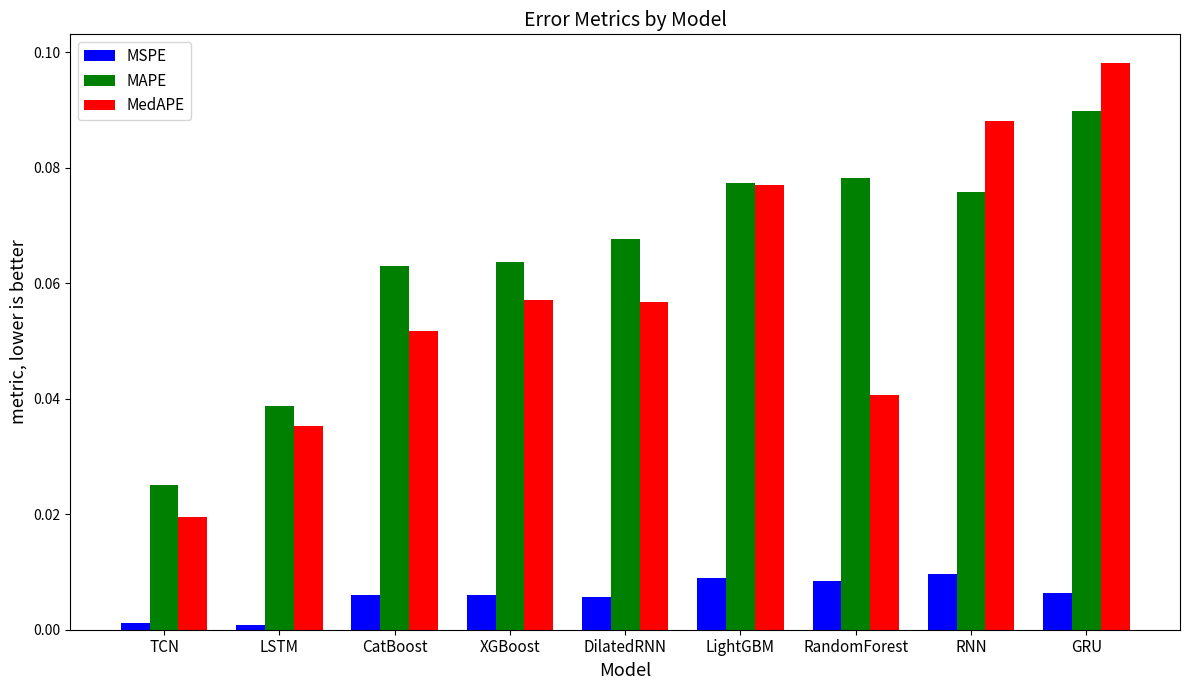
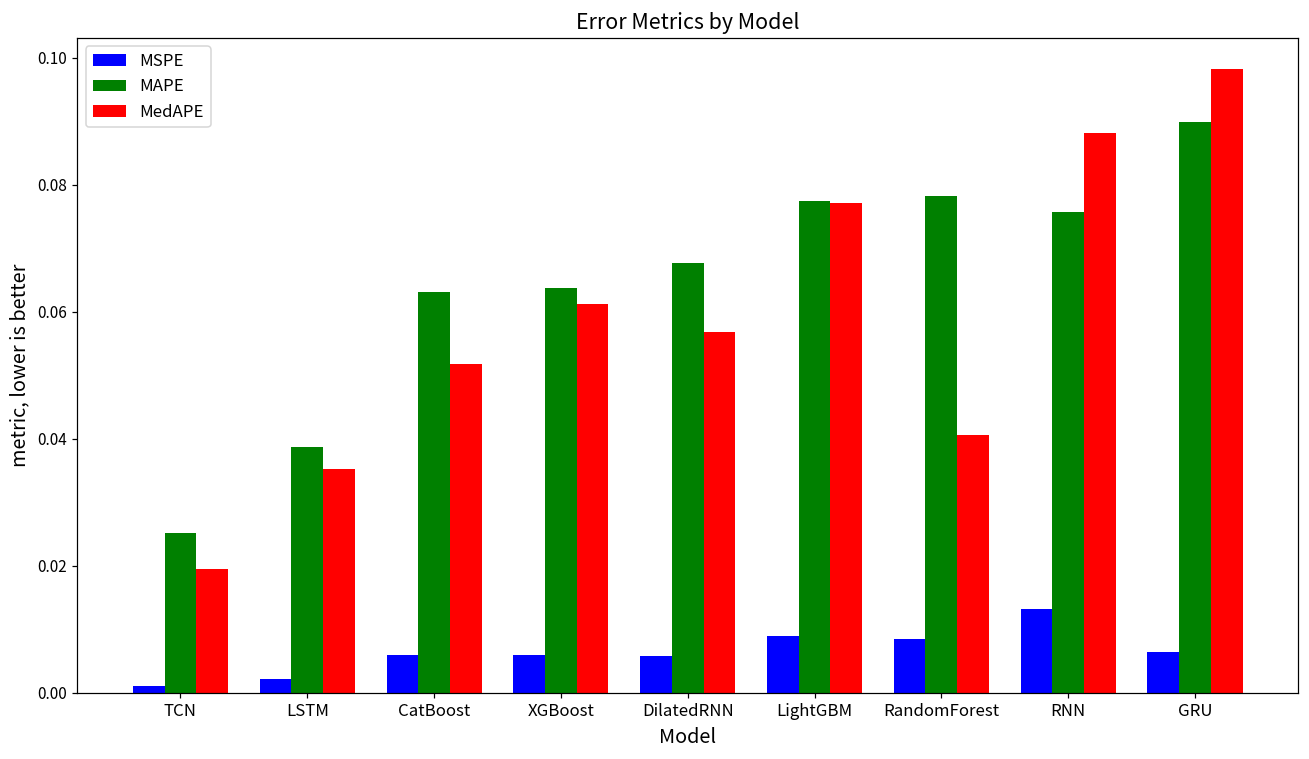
  {
    "MSPE": {
      "TCN": 0.001,
-     "LSTM": 0.001,
+     "LSTM": 0.002,
      "CatBoost": 0.006,
      "XGBoost": 0.006,
      "DilatedRNN": 0.006,
      "LightGBM": 0.009,
      "RandomForest": 0.008,
-     "RNN": 0.010,
+     "RNN": 0.013,
      "GRU": 0.006
    },
    "MAPE": {
      "TCN": 0.025,
      "LSTM": 0.039,
      "CatBoost": 0.063,
      "XGBoost": 0.064,
      "DilatedRNN": 0.068,
      "LightGBM": 0.077,
      "RandomForest": 0.078,
      "RNN": 0.076,
      "GRU": 0.090
    },
    "MedAPE": {
      "TCN": 0.020,
      "LSTM": 0.035,
      "CatBoost": 0.052,
-     "XGBoost": 0.057,
+     "XGBoost": 0.061,
      "DilatedRNN": 0.057,
      "LightGBM": 0.077,
      "RandomForest": 0.041,
      "RNN": 0.088,
      "GRU": 0.098
    }
  }
